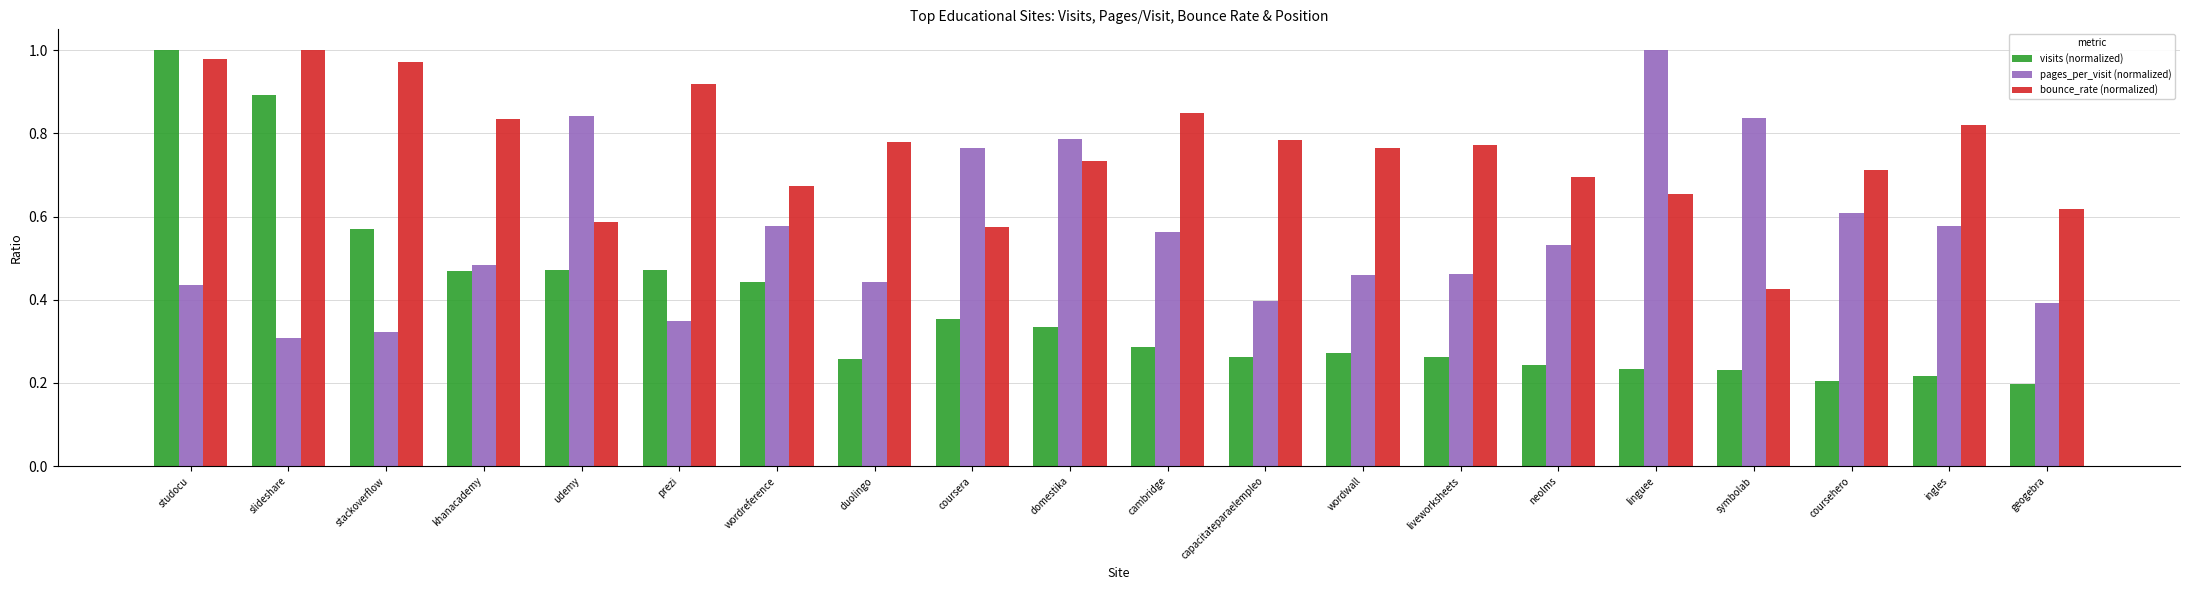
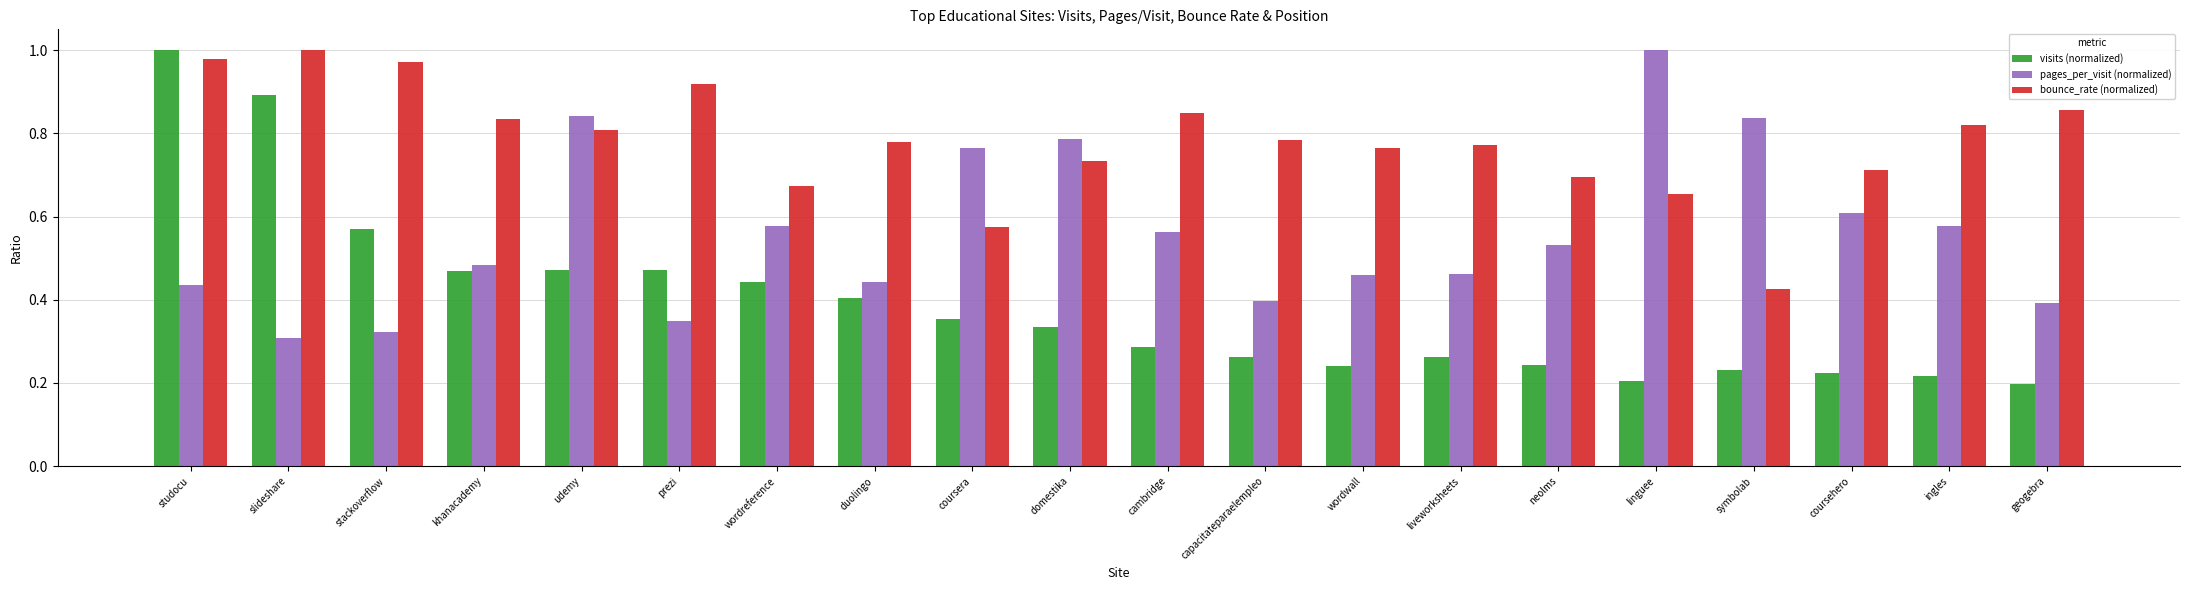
  {
    "visits (normalized)": {
      "studocu": 1.00,
      "slideshare": 0.89,
      "stackoverflow": 0.57,
      "khanacademy": 0.47,
      "udemy": 0.47,
      "prezi": 0.47,
      "wordreference": 0.44,
-     "duolingo": 0.26,
+     "duolingo": 0.40,
      "coursera": 0.35,
      "domestika": 0.33,
      "cambridge": 0.29,
      "capacitateparaelempleo": 0.26,
-     "wordwall": 0.27,
+     "wordwall": 0.24,
      "liveworksheets": 0.26,
      "neolms": 0.24,
-     "linguee": 0.23,
+     "linguee": 0.20,
      "symbolab": 0.23,
-     "coursehero": 0.21,
+     "coursehero": 0.22,
      "ingles": 0.22,
      "geogebra": 0.20
    },
    "pages_per_visit (normalized)": {
      "studocu": 0.43,
      "slideshare": 0.31,
      "stackoverflow": 0.32,
      "khanacademy": 0.48,
      "udemy": 0.84,
      "prezi": 0.35,
      "wordreference": 0.58,
      "duolingo": 0.44,
      "coursera": 0.76,
      "domestika": 0.79,
      "cambridge": 0.56,
      "capacitateparaelempleo": 0.40,
      "wordwall": 0.46,
      "liveworksheets": 0.46,
      "neolms": 0.53,
      "linguee": 1.00,
      "symbolab": 0.84,
      "coursehero": 0.61,
      "ingles": 0.58,
      "geogebra": 0.39
    },
    "bounce_rate (normalized)": {
      "studocu": 0.98,
      "slideshare": 1.00,
      "stackoverflow": 0.97,
      "khanacademy": 0.84,
-     "udemy": 0.59,
+     "udemy": 0.81,
      "prezi": 0.92,
      "wordreference": 0.67,
      "duolingo": 0.78,
      "coursera": 0.58,
      "domestika": 0.73,
      "cambridge": 0.85,
      "capacitateparaelempleo": 0.78,
      "wordwall": 0.76,
      "liveworksheets": 0.77,
      "neolms": 0.70,
      "linguee": 0.65,
      "symbolab": 0.43,
      "coursehero": 0.71,
      "ingles": 0.82,
-     "geogebra": 0.62
+     "geogebra": 0.86
    }
  }
